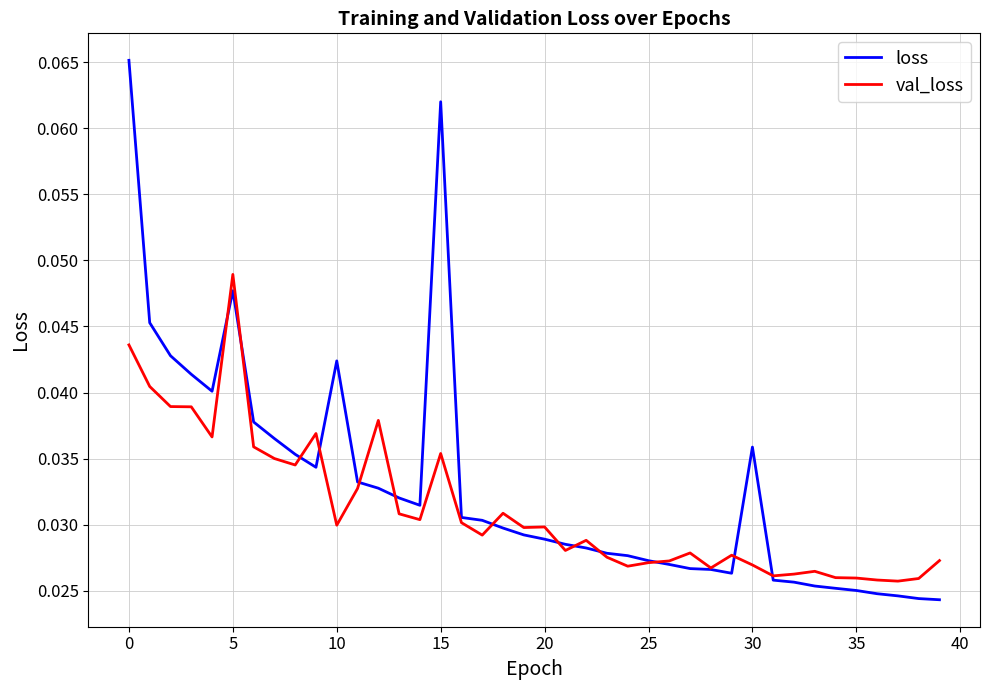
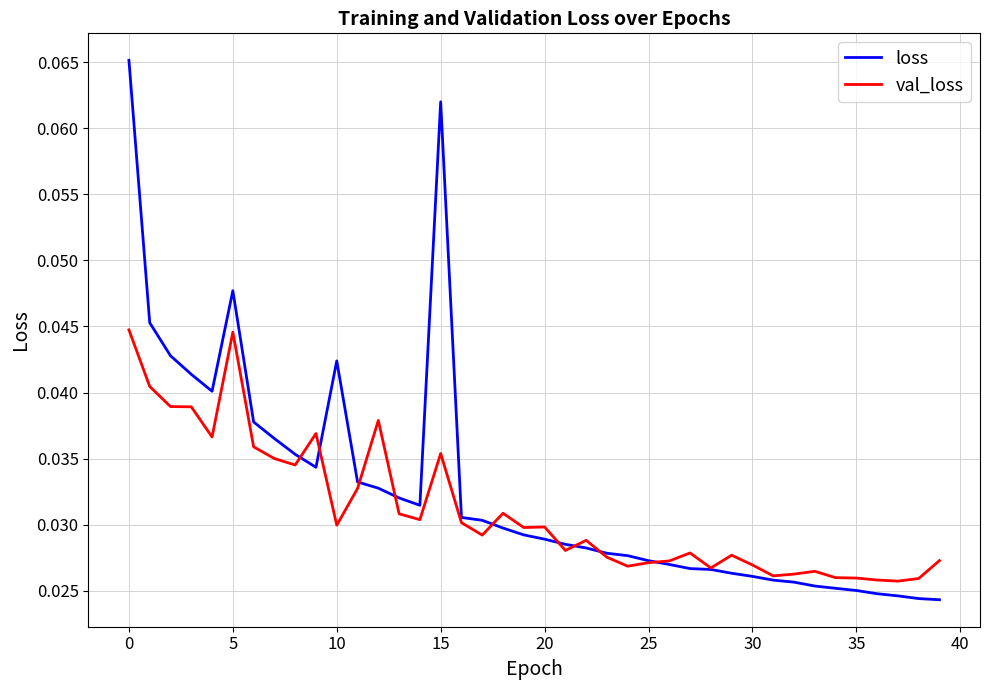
  {
    "loss": {
      "0": 0.0651,
      "5": 0.0477,
      "10": 0.0424,
      "15": 0.0620,
      "20": 0.0289,
-     "30": 0.0359,
+     "30": 0.0261,
      "35": 0.0250
    },
    "val_loss": {
-     "0": 0.0436,
-     "5": 0.0489,
+     "0": 0.0447,
+     "5": 0.0446,
      "10": 0.0300,
      "15": 0.0354,
      "20": 0.0298,
      "30": 0.0270,
      "35": 0.0260
    }
  }
